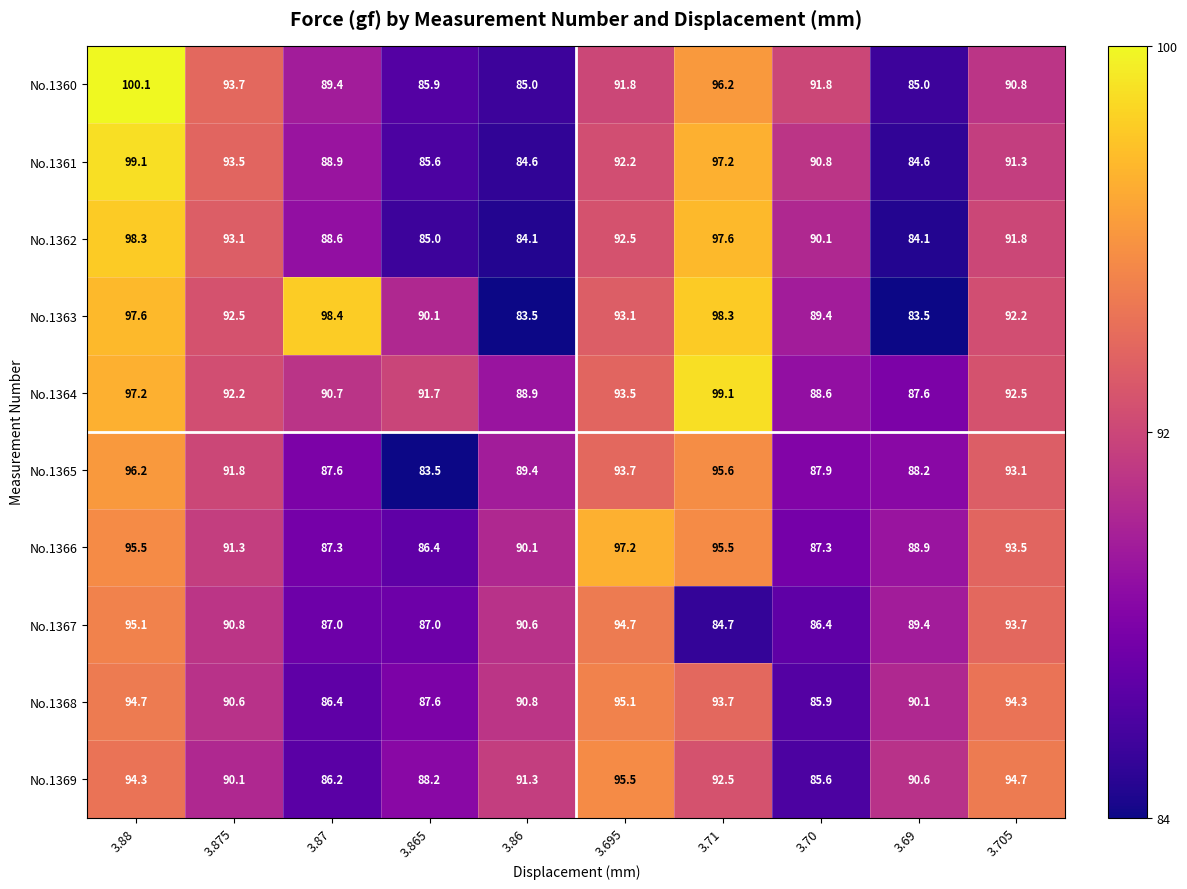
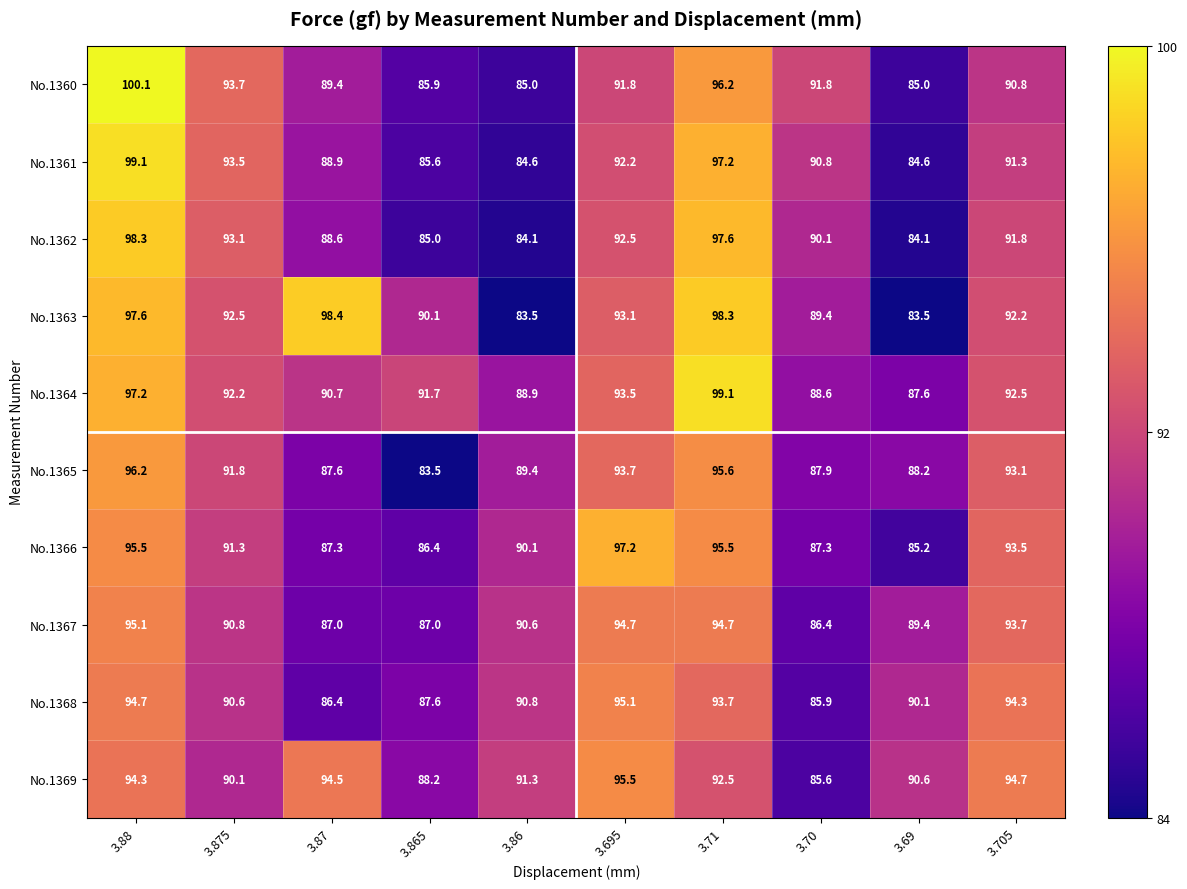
  {
    "No.1360": {
      "3.88": 100.1,
      "3.875": 93.7,
      "3.87": 89.4,
      "3.865": 85.9,
      "3.86": 85.0,
      "3.695": 91.8,
      "3.71": 96.2,
      "3.70": 91.8,
      "3.69": 85.0,
      "3.705": 90.8
    },
    "No.1361": {
      "3.88": 99.1,
      "3.875": 93.5,
      "3.87": 88.9,
      "3.865": 85.6,
      "3.86": 84.6,
      "3.695": 92.2,
      "3.71": 97.2,
      "3.70": 90.8,
      "3.69": 84.6,
      "3.705": 91.3
    },
    "No.1362": {
      "3.88": 98.3,
      "3.875": 93.1,
      "3.87": 88.6,
      "3.865": 85.0,
      "3.86": 84.1,
      "3.695": 92.5,
      "3.71": 97.6,
      "3.70": 90.1,
      "3.69": 84.1,
      "3.705": 91.8
    },
    "No.1363": {
      "3.88": 97.6,
      "3.875": 92.5,
      "3.87": 98.4,
      "3.865": 90.1,
      "3.86": 83.5,
      "3.695": 93.1,
      "3.71": 98.3,
      "3.70": 89.4,
      "3.69": 83.5,
      "3.705": 92.2
    },
    "No.1364": {
      "3.88": 97.2,
      "3.875": 92.2,
      "3.87": 90.7,
      "3.865": 91.7,
      "3.86": 88.9,
      "3.695": 93.5,
      "3.71": 99.1,
      "3.70": 88.6,
      "3.69": 87.6,
      "3.705": 92.5
    },
    "No.1365": {
      "3.88": 96.2,
      "3.875": 91.8,
      "3.87": 87.6,
      "3.865": 83.5,
      "3.86": 89.4,
      "3.695": 93.7,
      "3.71": 95.6,
      "3.70": 87.9,
      "3.69": 88.2,
      "3.705": 93.1
    },
    "No.1366": {
      "3.88": 95.5,
      "3.875": 91.3,
      "3.87": 87.3,
      "3.865": 86.4,
      "3.86": 90.1,
      "3.695": 97.2,
      "3.71": 95.5,
      "3.70": 87.3,
-     "3.69": 88.9,
+     "3.69": 85.2,
      "3.705": 93.5
    },
    "No.1367": {
      "3.88": 95.1,
      "3.875": 90.8,
      "3.87": 87.0,
      "3.865": 87.0,
      "3.86": 90.6,
      "3.695": 94.7,
-     "3.71": 84.7,
+     "3.71": 94.7,
      "3.70": 86.4,
      "3.69": 89.4,
      "3.705": 93.7
    },
    "No.1368": {
      "3.88": 94.7,
      "3.875": 90.6,
      "3.87": 86.4,
      "3.865": 87.6,
      "3.86": 90.8,
      "3.695": 95.1,
      "3.71": 93.7,
      "3.70": 85.9,
      "3.69": 90.1,
      "3.705": 94.3
    },
    "No.1369": {
      "3.88": 94.3,
      "3.875": 90.1,
-     "3.87": 86.2,
+     "3.87": 94.5,
      "3.865": 88.2,
      "3.86": 91.3,
      "3.695": 95.5,
      "3.71": 92.5,
      "3.70": 85.6,
      "3.69": 90.6,
      "3.705": 94.7
    }
  }
